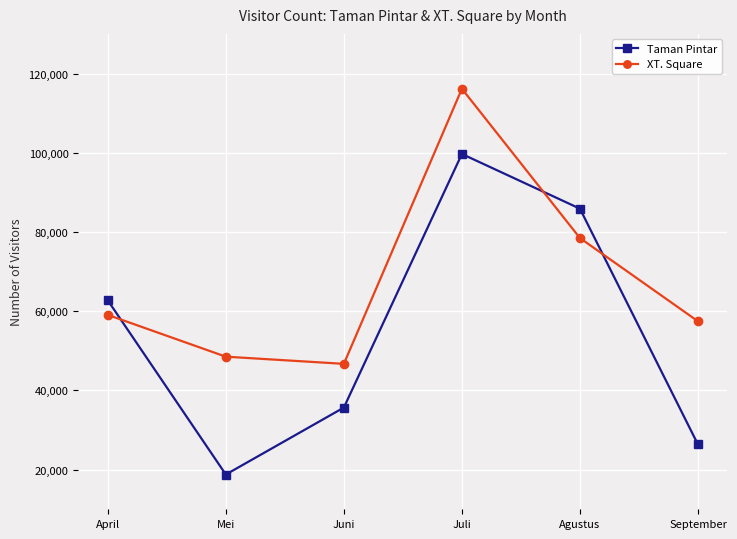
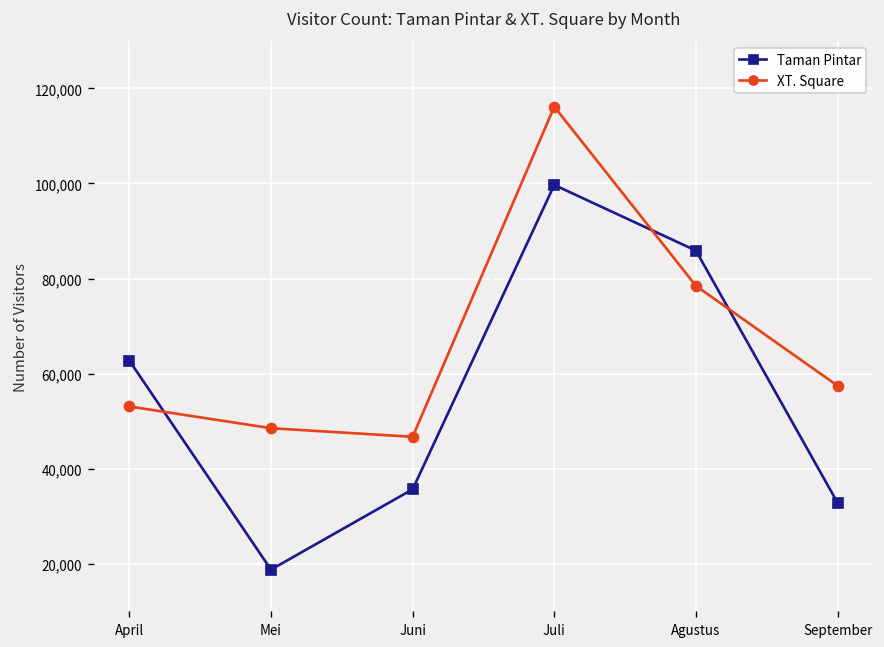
  {
    "Taman Pintar": {
      "April": "63,000",
      "Mei": "19,000",
      "Juni": "36,000",
      "Juli": "100,000",
      "Agustus": "86,000",
-     "September": "26,000"
+     "September": "33,000"
    },
    "XT. Square": {
-     "April": "59,000",
+     "April": "53,000",
      "Mei": "49,000",
      "Juni": "47,000",
      "Juli": "116,000",
      "Agustus": "78,000",
      "September": "57,000"
    }
  }
